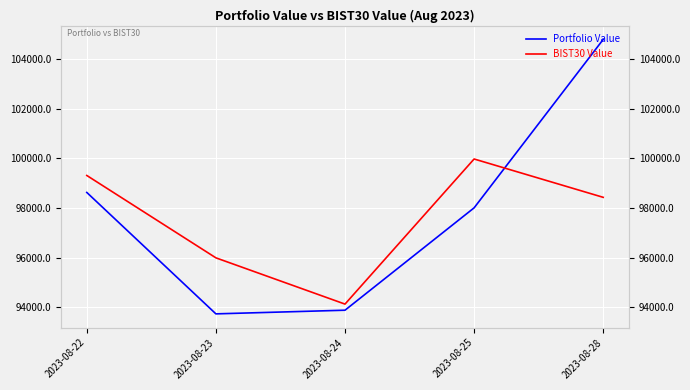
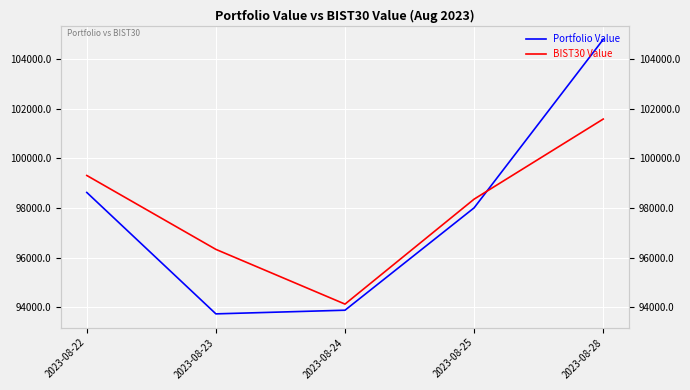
  {
    "Portfolio Value": {
      "2023-08-22": 98600,
      "2023-08-23": 93700,
      "2023-08-24": 93900,
      "2023-08-25": 98000,
      "2023-08-28": 104800
    },
    "BIST30 Value": {
      "2023-08-22": 99300,
-     "2023-08-23": 96000,
+     "2023-08-23": 96300,
      "2023-08-24": 94100,
-     "2023-08-25": 100000,
-     "2023-08-28": 98400
+     "2023-08-25": 98400,
+     "2023-08-28": 101600
    }
  }
